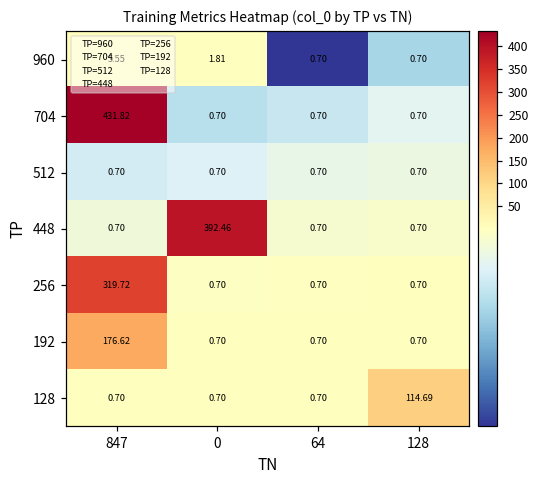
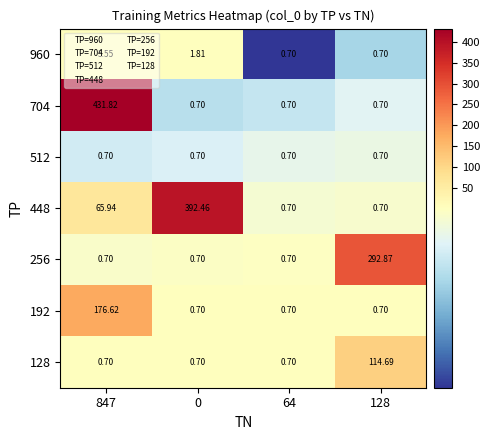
  {
    "960": {
      "0": 1.81,
      "64": 0.70,
      "128": 0.70
    },
    "704": {
      "847": 431.82,
      "0": 0.70,
      "64": 0.70,
      "128": 0.70
    },
    "512": {
      "847": 0.70,
      "0": 0.70,
      "64": 0.70,
      "128": 0.70
    },
    "448": {
-     "847": 0.70,
+     "847": 65.94,
      "0": 392.46,
      "64": 0.70,
      "128": 0.70
    },
    "256": {
-     "847": 319.72,
+     "847": 0.70,
      "0": 0.70,
      "64": 0.70,
-     "128": 0.70
+     "128": 292.87
    },
    "192": {
      "847": 176.62,
      "0": 0.70,
      "64": 0.70,
      "128": 0.70
    },
    "128": {
      "847": 0.70,
      "0": 0.70,
      "64": 0.70,
      "128": 114.69
    }
  }
